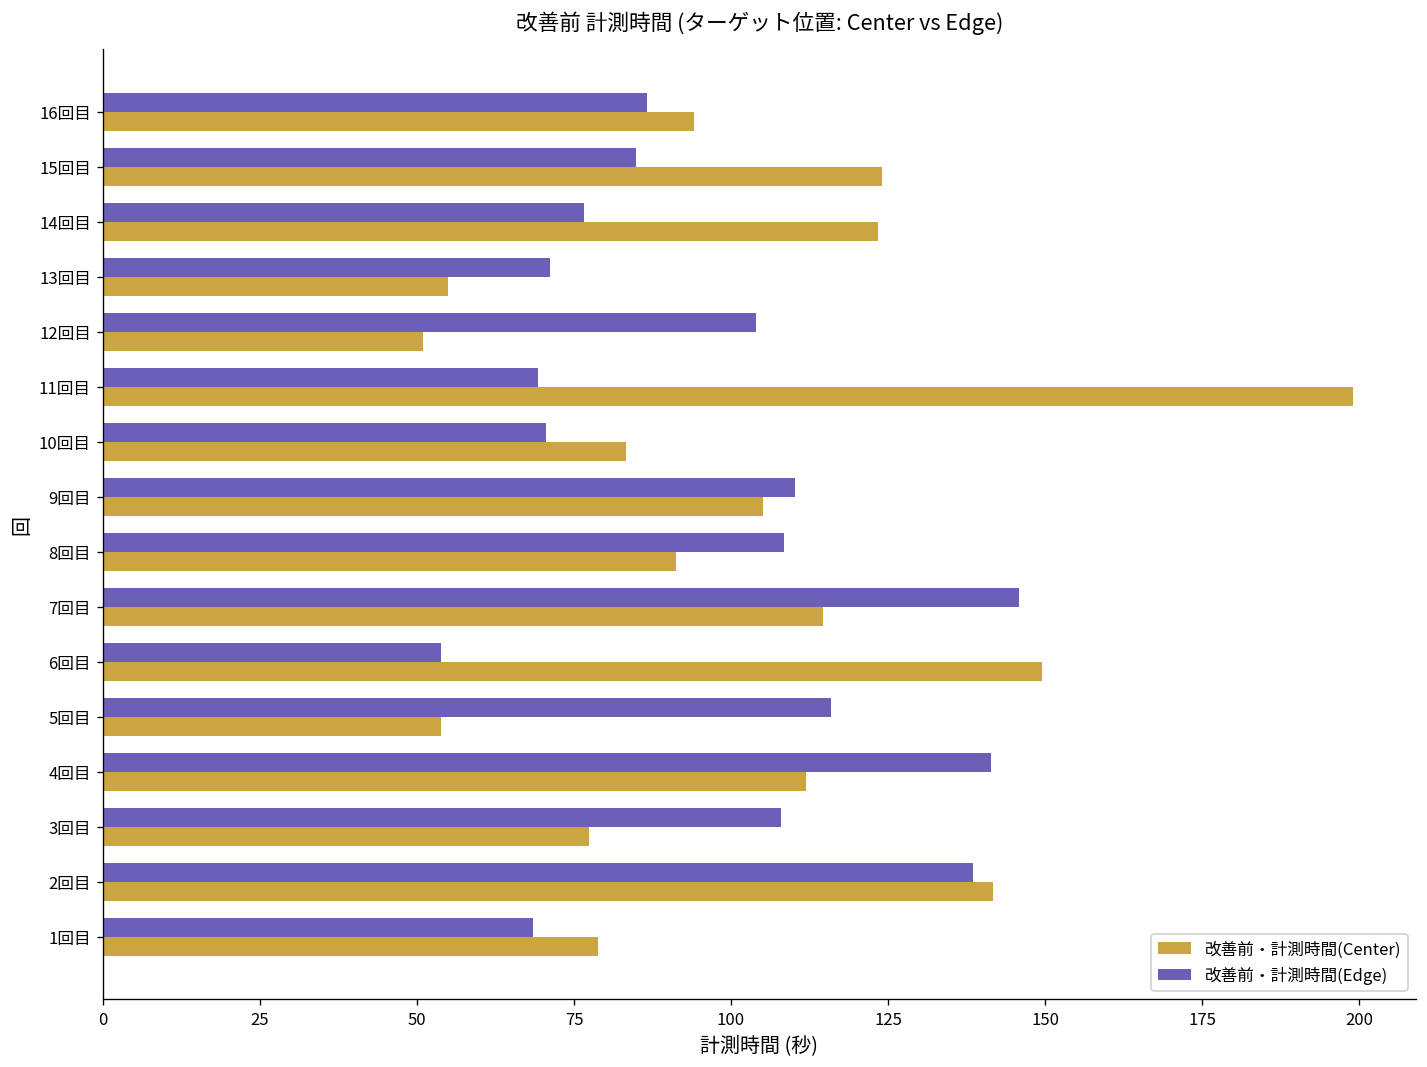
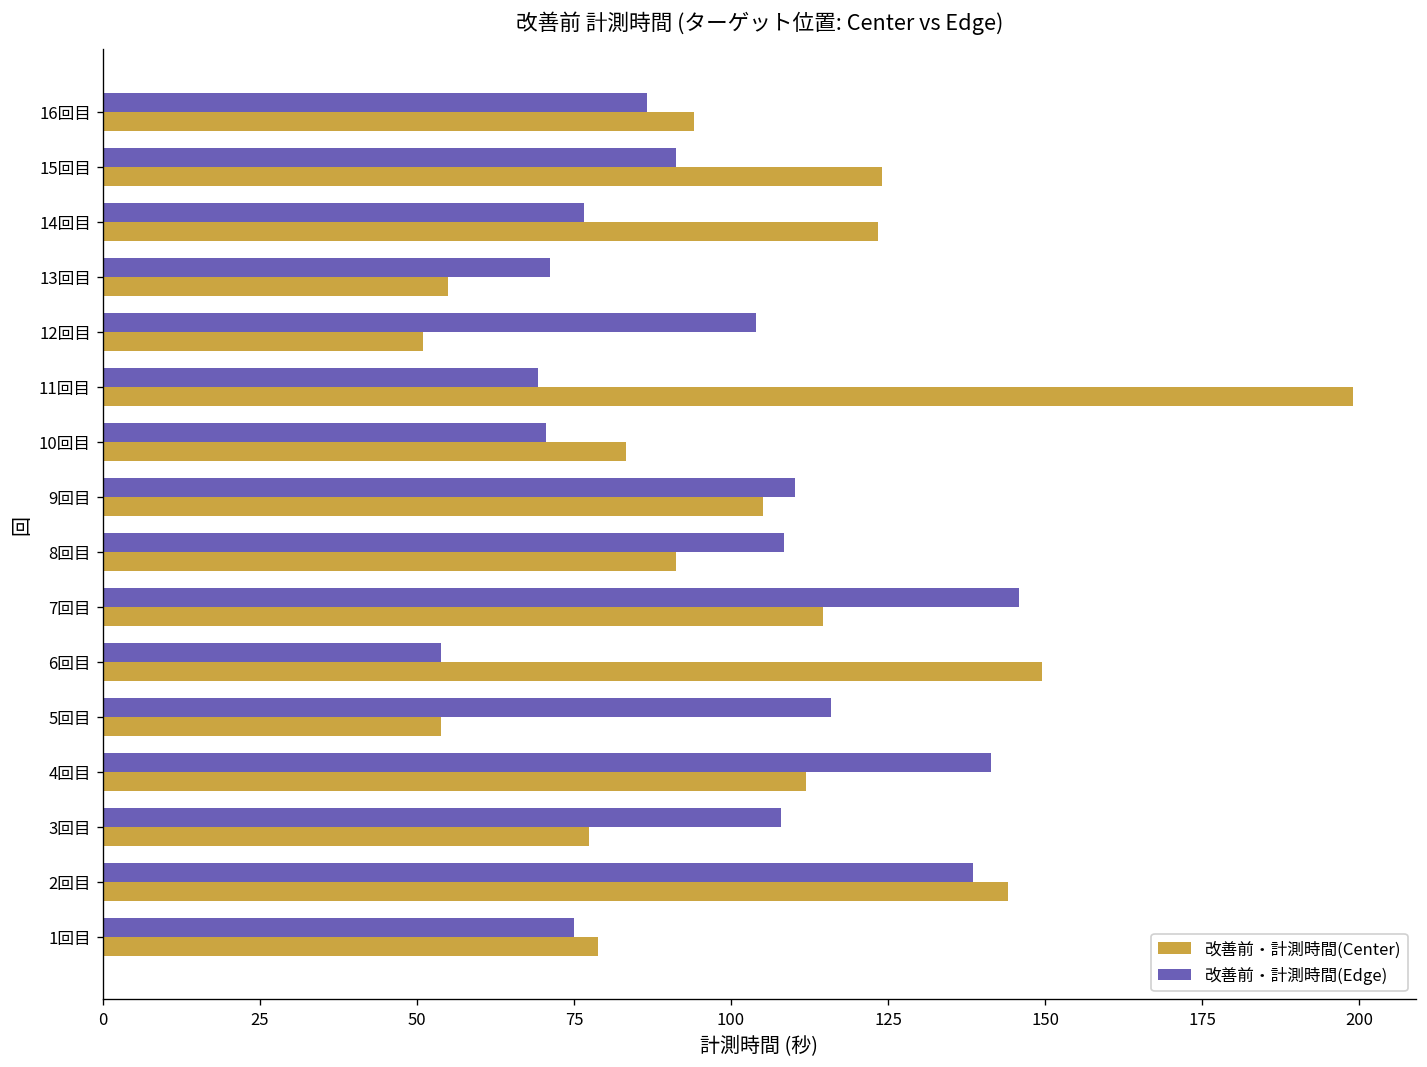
  {
    "改善前・計測時間(Center)": {
      "16回目": 94,
      "15回目": 124,
      "14回目": 123,
      "13回目": 55,
      "12回目": 51,
      "11回目": 199,
      "10回目": 83,
      "9回目": 105,
      "8回目": 91,
      "7回目": 115,
      "6回目": 150,
      "5回目": 54,
      "4回目": 112,
      "3回目": 77,
-     "2回目": 142,
+     "2回目": 144,
      "1回目": 79
    },
    "改善前・計測時間(Edge)": {
      "16回目": 87,
-     "15回目": 85,
+     "15回目": 91,
      "14回目": 77,
      "13回目": 71,
      "12回目": 104,
      "11回目": 69,
      "10回目": 71,
      "9回目": 110,
      "8回目": 109,
      "7回目": 146,
      "6回目": 54,
      "5回目": 116,
      "4回目": 141,
      "3回目": 108,
      "2回目": 139,
-     "1回目": 69
+     "1回目": 75
    }
  }
